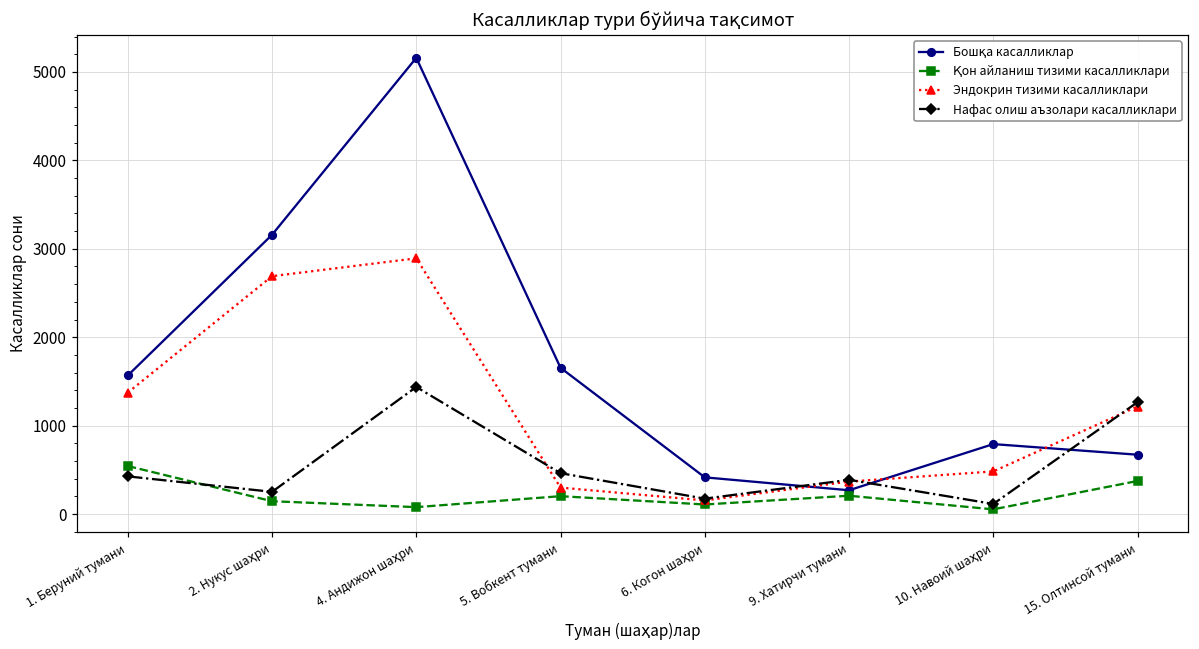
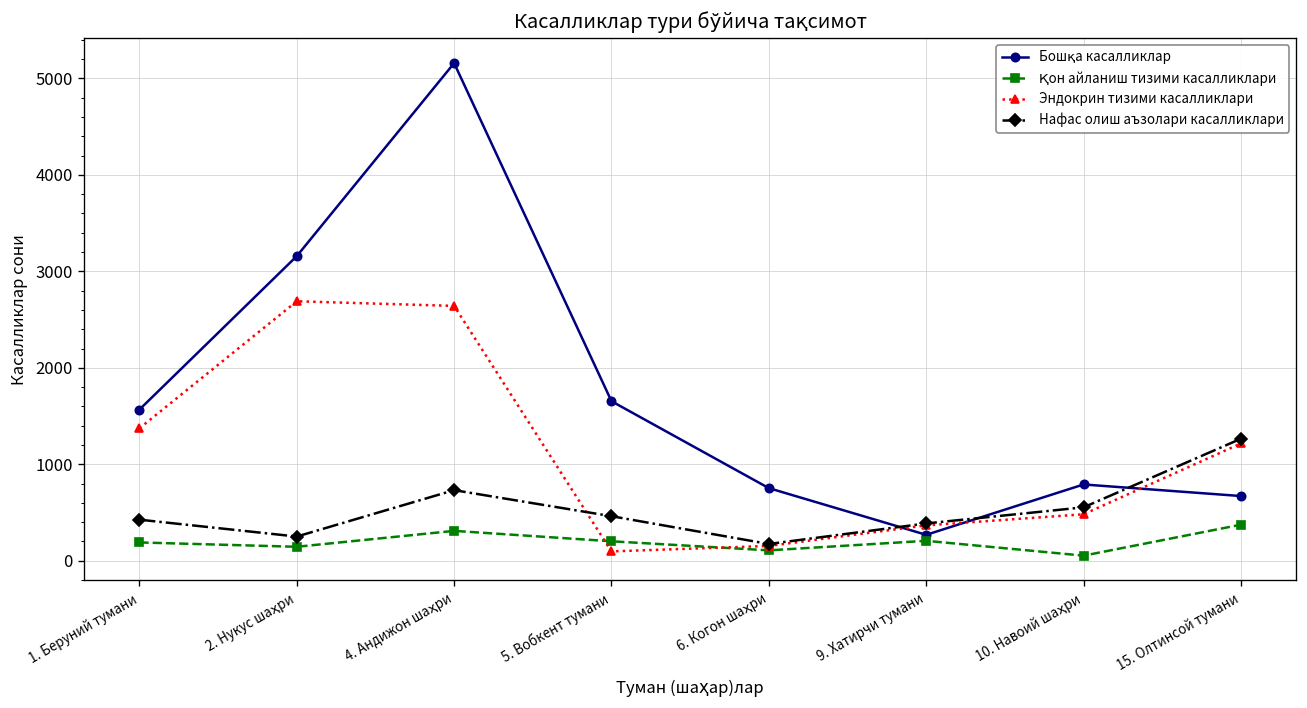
  {
    "Бошқа касалликлар": {
      "1. Беруний тумани": 1600,
      "2. Нукус шаҳри": 3200,
      "4. Андижон шаҳри": 5200,
      "5. Вобкент тумани": 1700,
-     "6. Когон шаҳри": 400,
+     "6. Когон шаҳри": 800,
      "9. Хатирчи тумани": 300,
      "10. Навоий шаҳри": 800,
      "15. Олтинсой тумани": 700
    },
    "Қон айланиш тизими касалликлари": {
-     "1. Беруний тумани": 500,
+     "1. Беруний тумани": 200,
      "2. Нукус шаҳри": 100,
-     "4. Андижон шаҳри": 100,
+     "4. Андижон шаҳри": 300,
      "5. Вобкент тумани": 200,
      "6. Когон шаҳри": 100,
      "9. Хатирчи тумани": 200,
      "10. Навоий шаҳри": 100,
      "15. Олтинсой тумани": 400
    },
    "Эндокрин тизими касалликлари": {
      "1. Беруний тумани": 1400,
      "2. Нукус шаҳри": 2700,
-     "4. Андижон шаҳри": 2900,
-     "5. Вобкент тумани": 300,
+     "4. Андижон шаҳри": 2600,
+     "5. Вобкент тумани": 100,
      "10. Навоий шаҳри": 500,
      "15. Олтинсой тумани": 1200
    },
    "Нафас олиш аъзолари касалликлари": {
      "1. Беруний тумани": 400,
      "2. Нукус шаҳри": 300,
-     "4. Андижон шаҳри": 1400,
+     "4. Андижон шаҳри": 700,
      "5. Вобкент тумани": 500,
-     "10. Навоий шаҳри": 100,
+     "10. Навоий шаҳри": 600,
      "15. Олтинсой тумани": 1300
    }
  }
